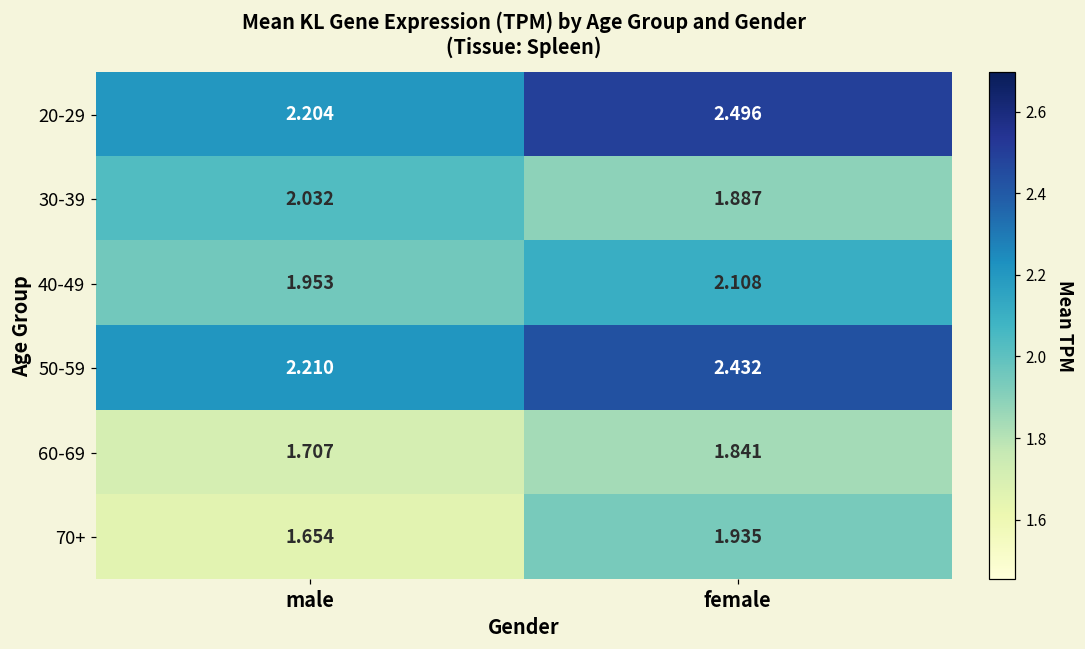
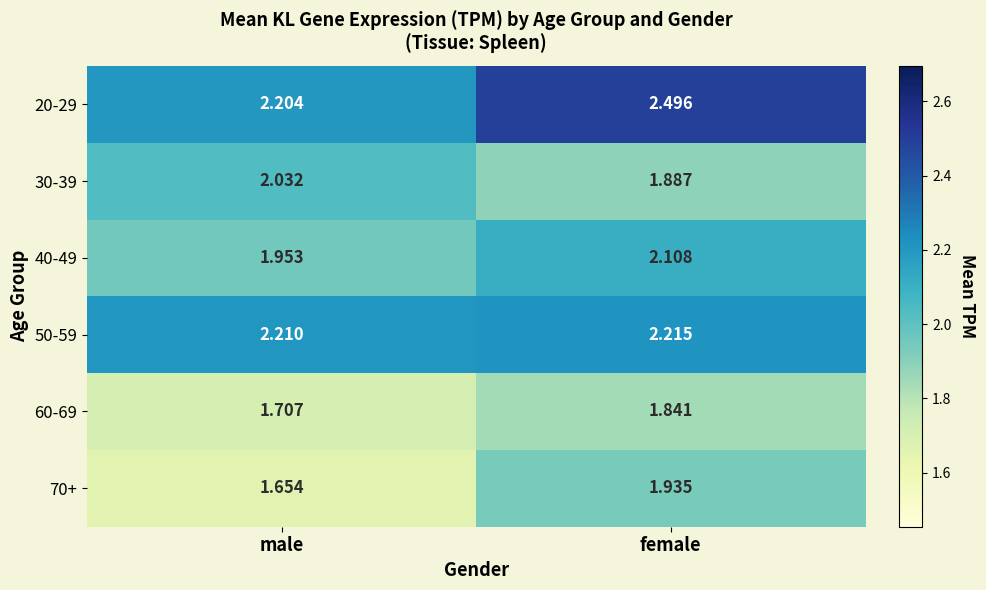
  {
    "20-29": {
      "male": 2.204,
      "female": 2.496
    },
    "30-39": {
      "male": 2.032,
      "female": 1.887
    },
    "40-49": {
      "male": 1.953,
      "female": 2.108
    },
    "50-59": {
      "male": 2.210,
-     "female": 2.432
+     "female": 2.215
    },
    "60-69": {
      "male": 1.707,
      "female": 1.841
    },
    "70+": {
      "male": 1.654,
      "female": 1.935
    }
  }
